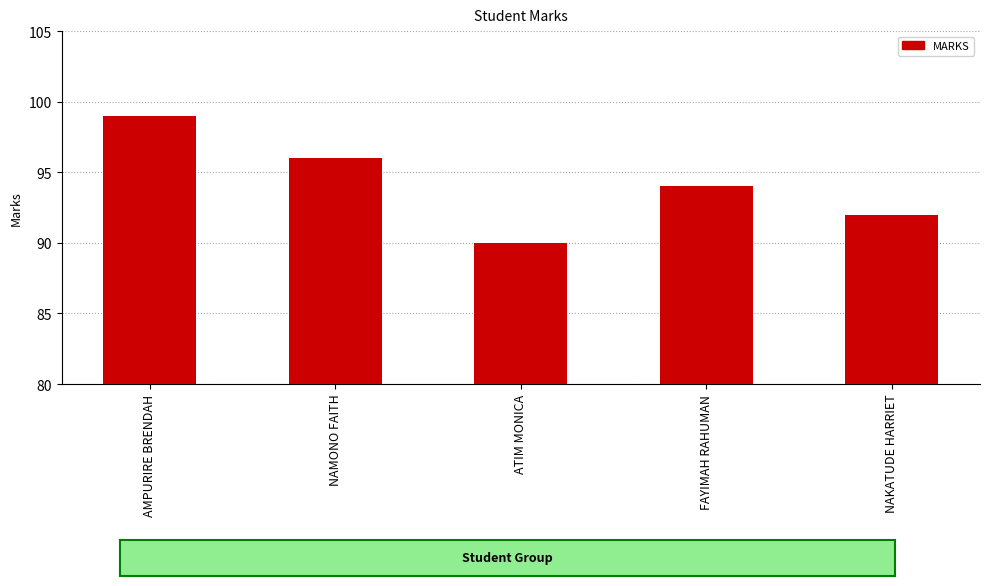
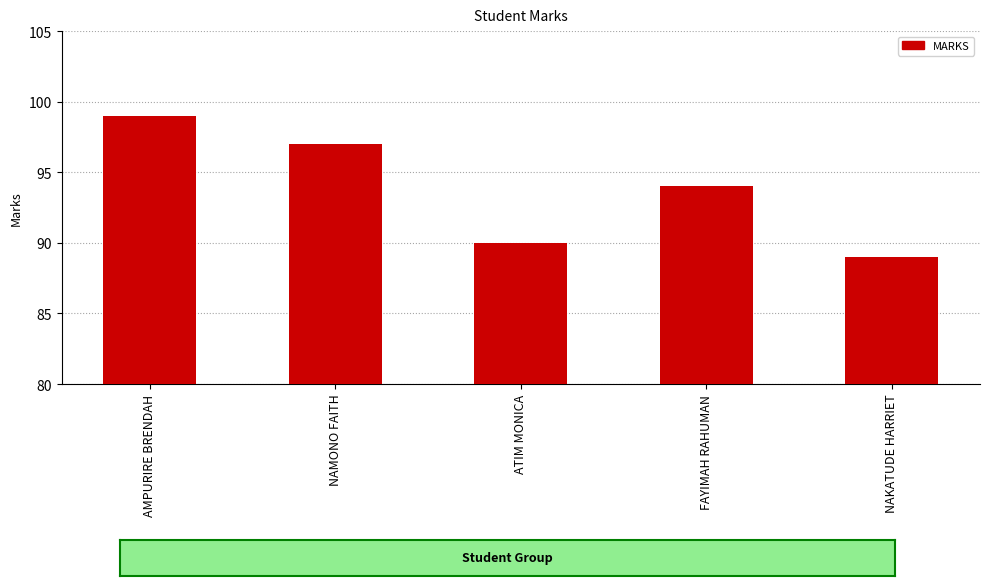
  {
    "AMPURIRE BRENDAH": 99,
-   "NAMONO FAITH": 96,
+   "NAMONO FAITH": 97,
    "ATIM MONICA": 90,
    "FAYIMAH RAHUMAN": 94,
-   "NAKATUDE HARRIET": 92
+   "NAKATUDE HARRIET": 89
  }
